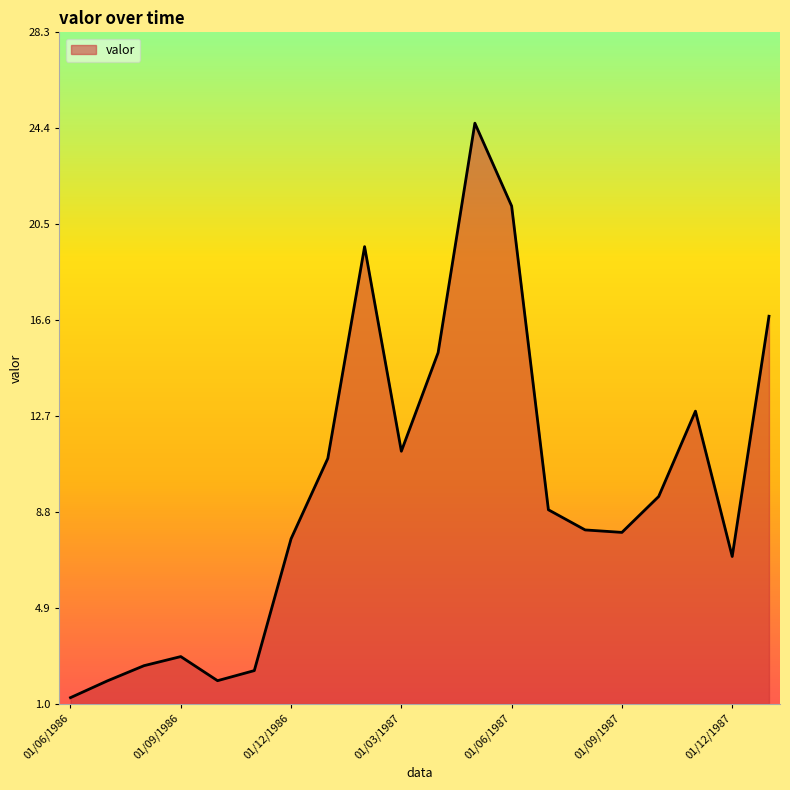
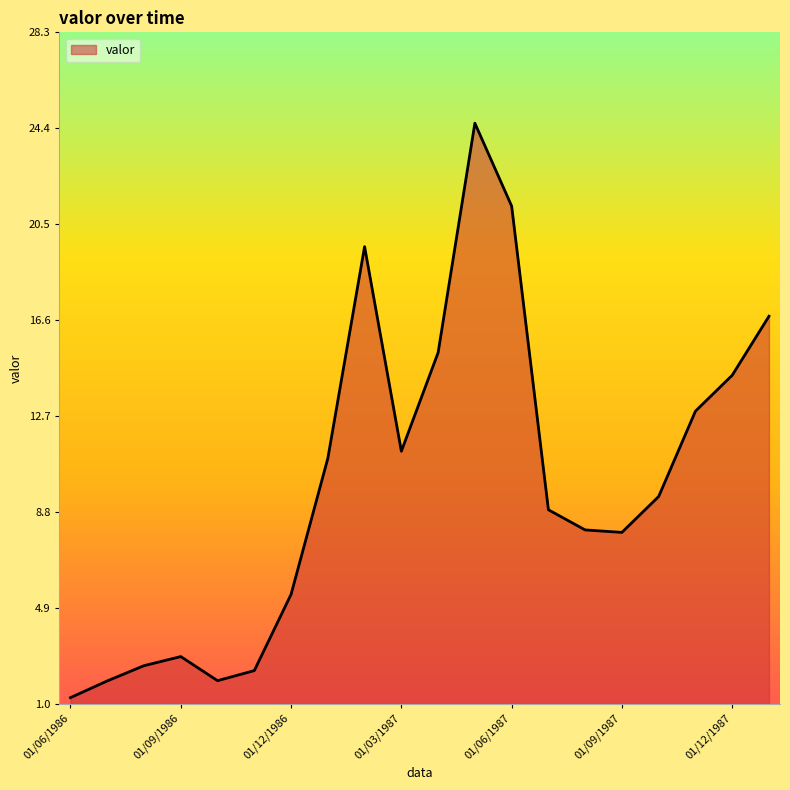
  {
    "01/06/1986": 1.3,
    "01/09/1986": 2.9,
-   "01/12/1986": 7.7,
+   "01/12/1986": 5.5,
    "01/03/1987": 11.3,
    "01/06/1987": 21.3,
    "01/09/1987": 8.0,
-   "01/12/1987": 7.0
+   "01/12/1987": 14.4
  }
